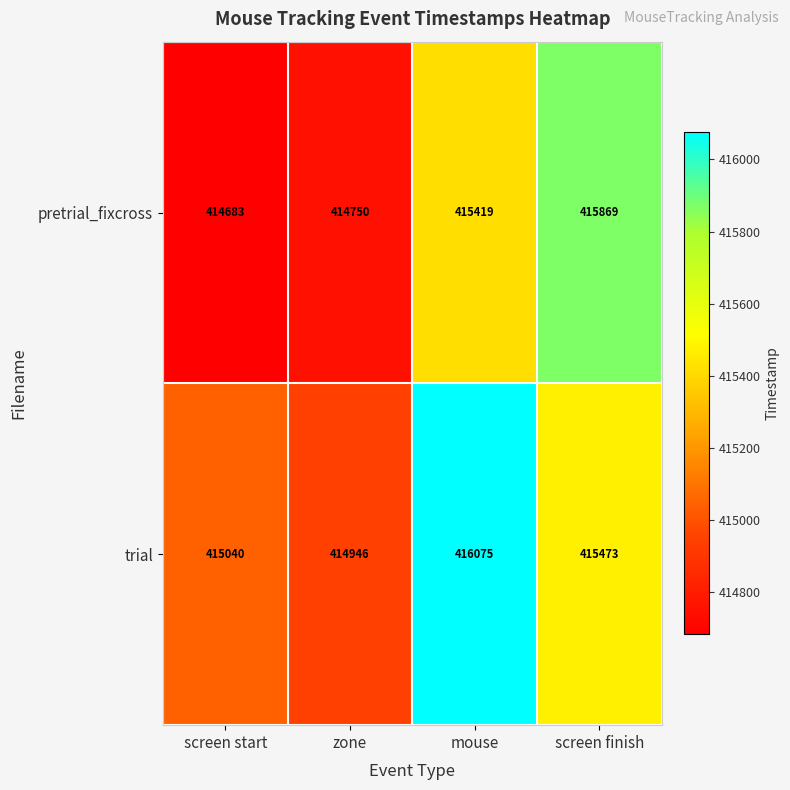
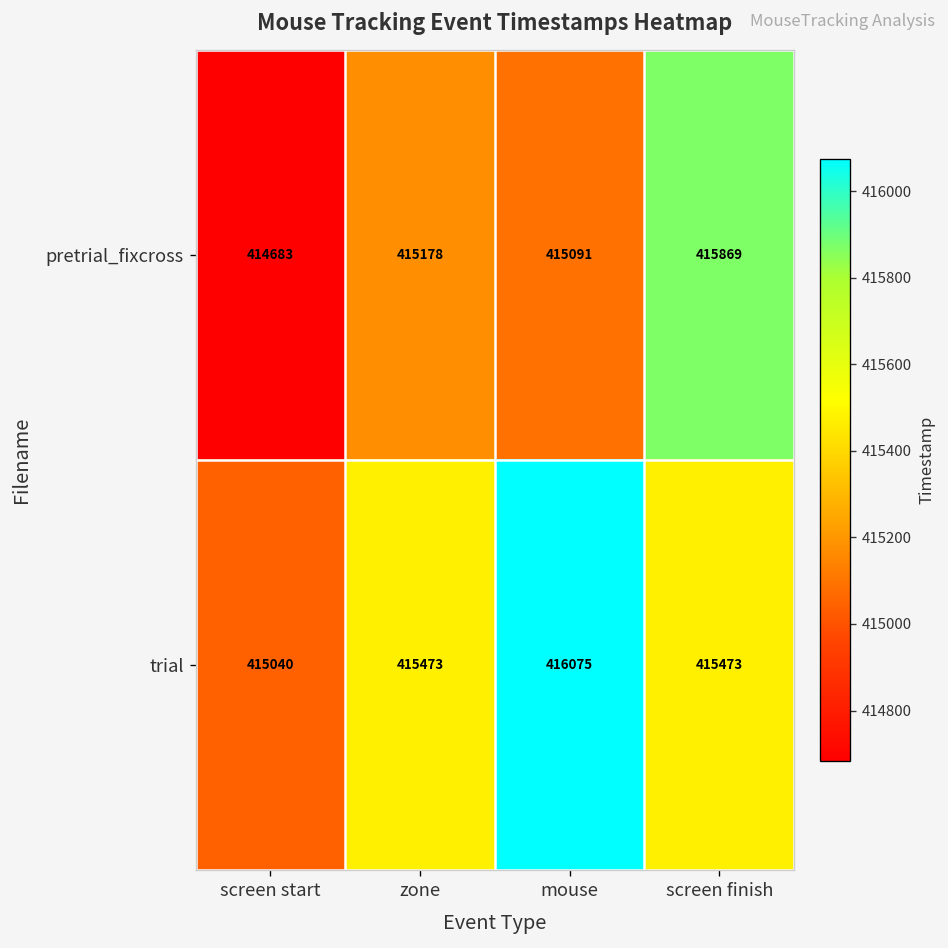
  {
    "pretrial_fixcross": {
      "screen start": 414683,
-     "zone": 414750,
-     "mouse": 415419,
+     "zone": 415178,
+     "mouse": 415091,
      "screen finish": 415869
    },
    "trial": {
      "screen start": 415040,
-     "zone": 414946,
+     "zone": 415473,
      "mouse": 416075,
      "screen finish": 415473
    }
  }
